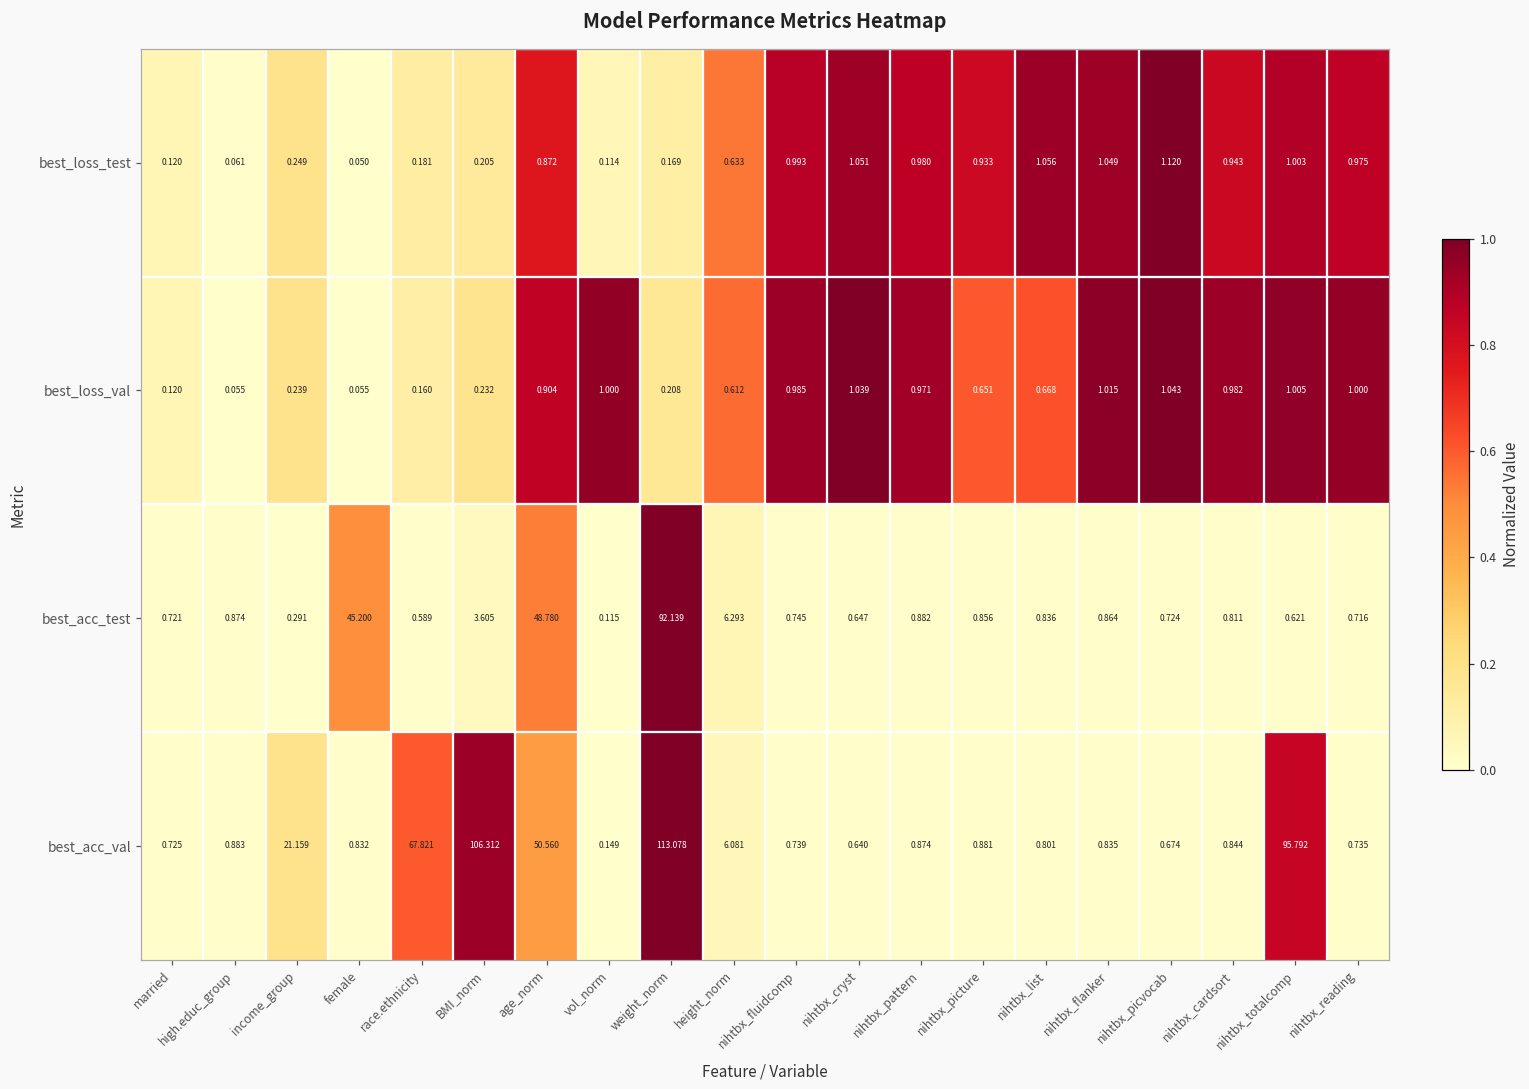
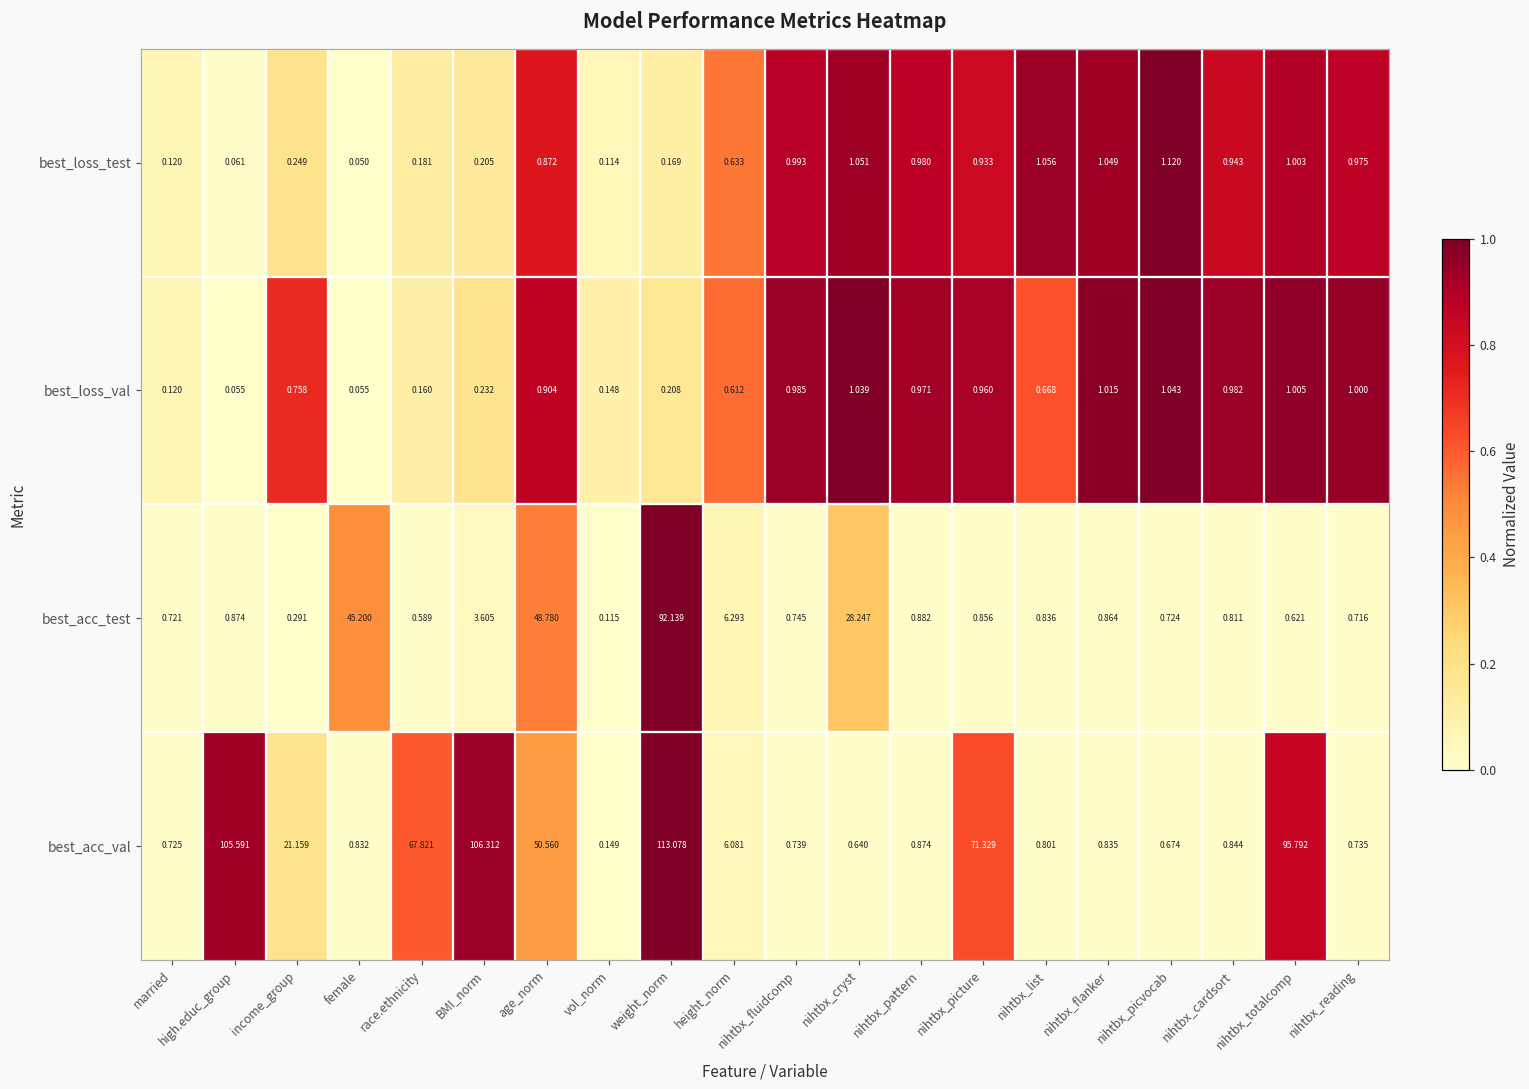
  {
    "best_loss_test": {
      "married": 0.120,
      "high.educ_group": 0.061,
      "income_group": 0.249,
      "female": 0.050,
      "race.ethnicity": 0.181,
      "BMI_norm": 0.205,
      "age_norm": 0.872,
      "vol_norm": 0.114,
      "weight_norm": 0.169,
      "height_norm": 0.633,
      "nihtbx_fluidcomp": 0.993,
      "nihtbx_cryst": 1.051,
      "nihtbx_pattern": 0.980,
      "nihtbx_picture": 0.933,
      "nihtbx_list": 1.056,
      "nihtbx_flanker": 1.049,
      "nihtbx_picvocab": 1.120,
      "nihtbx_cardsort": 0.943,
      "nihtbx_totalcomp": 1.003,
      "nihtbx_reading": 0.975
    },
    "best_loss_val": {
      "married": 0.120,
      "high.educ_group": 0.055,
-     "income_group": 0.239,
+     "income_group": 0.758,
      "female": 0.055,
      "race.ethnicity": 0.160,
      "BMI_norm": 0.232,
      "age_norm": 0.904,
-     "vol_norm": 1.000,
+     "vol_norm": 0.148,
      "weight_norm": 0.208,
      "height_norm": 0.612,
      "nihtbx_fluidcomp": 0.985,
      "nihtbx_cryst": 1.039,
      "nihtbx_pattern": 0.971,
-     "nihtbx_picture": 0.651,
+     "nihtbx_picture": 0.960,
      "nihtbx_list": 0.668,
      "nihtbx_flanker": 1.015,
      "nihtbx_picvocab": 1.043,
      "nihtbx_cardsort": 0.982,
      "nihtbx_totalcomp": 1.005,
      "nihtbx_reading": 1.000
    },
    "best_acc_test": {
      "married": 0.721,
      "high.educ_group": 0.874,
      "income_group": 0.291,
      "female": 45.200,
      "race.ethnicity": 0.589,
      "BMI_norm": 3.605,
      "age_norm": 48.780,
      "vol_norm": 0.115,
      "weight_norm": 92.139,
      "height_norm": 6.293,
      "nihtbx_fluidcomp": 0.745,
-     "nihtbx_cryst": 0.647,
+     "nihtbx_cryst": 28.247,
      "nihtbx_pattern": 0.882,
      "nihtbx_picture": 0.856,
      "nihtbx_list": 0.836,
      "nihtbx_flanker": 0.864,
      "nihtbx_picvocab": 0.724,
      "nihtbx_cardsort": 0.811,
      "nihtbx_totalcomp": 0.621,
      "nihtbx_reading": 0.716
    },
    "best_acc_val": {
      "married": 0.725,
-     "high.educ_group": 0.883,
+     "high.educ_group": 105.591,
      "income_group": 21.159,
      "female": 0.832,
      "race.ethnicity": 67.821,
      "BMI_norm": 106.312,
      "age_norm": 50.560,
      "vol_norm": 0.149,
      "weight_norm": 113.078,
      "height_norm": 6.081,
      "nihtbx_fluidcomp": 0.739,
      "nihtbx_cryst": 0.640,
      "nihtbx_pattern": 0.874,
-     "nihtbx_picture": 0.881,
+     "nihtbx_picture": 71.329,
      "nihtbx_list": 0.801,
      "nihtbx_flanker": 0.835,
      "nihtbx_picvocab": 0.674,
      "nihtbx_cardsort": 0.844,
      "nihtbx_totalcomp": 95.792,
      "nihtbx_reading": 0.735
    }
  }
